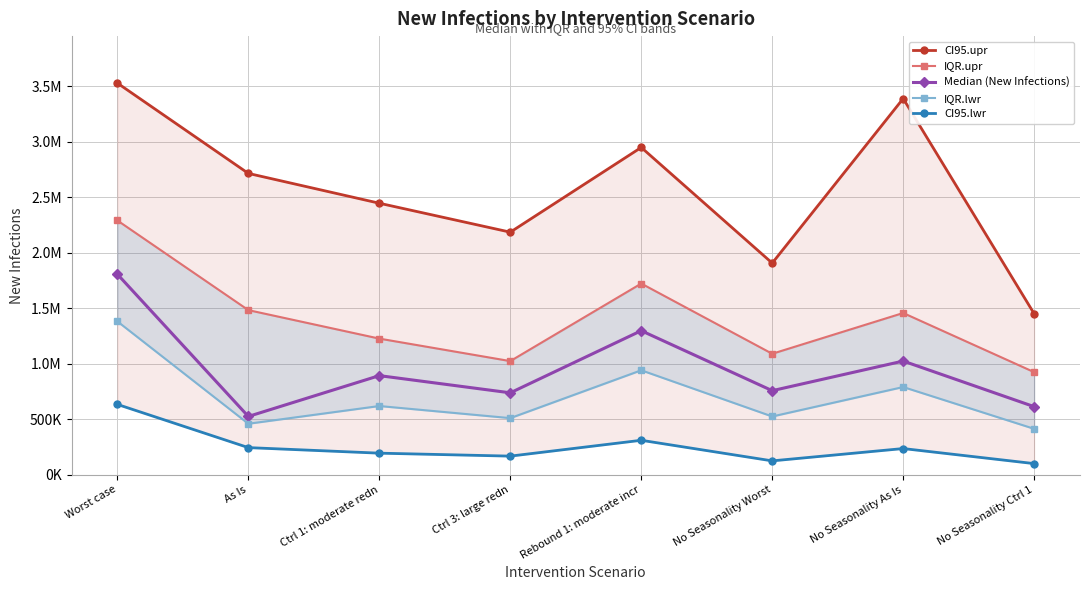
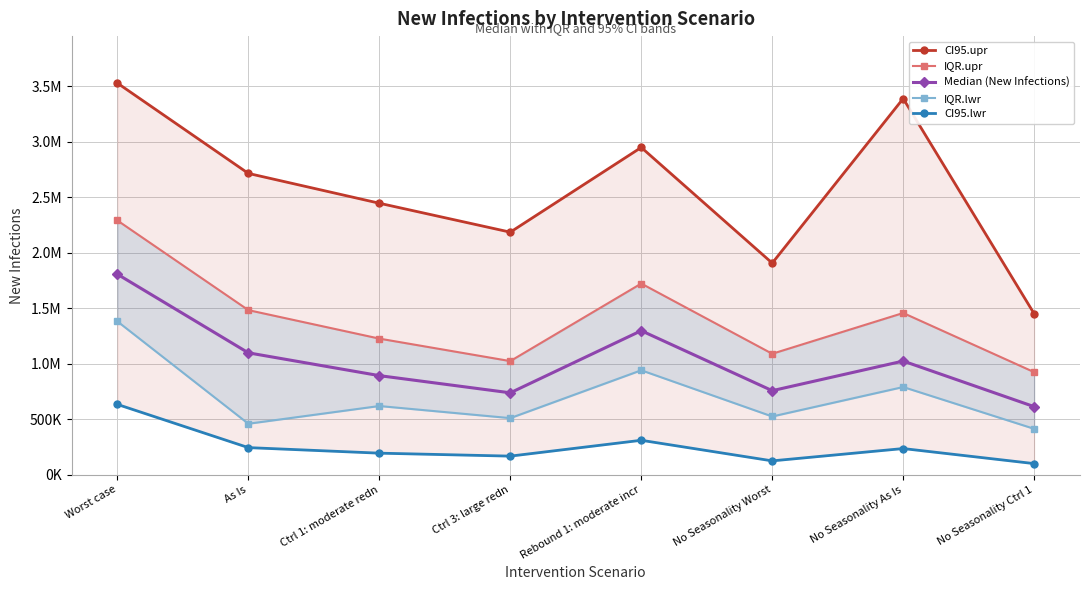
  {
    "CI95.upr": {
      "Worst case": 3530000,
      "As Is": 2720000,
      "Ctrl 1: moderate redn": 2450000,
      "Ctrl 3: large redn": 2190000,
      "Rebound 1: moderate incr": 2950000,
      "No Seasonality Worst": 1910000,
      "No Seasonality As Is": 3390000,
      "No Seasonality Ctrl 1": 1450000
    },
    "IQR.upr": {
      "Worst case": 2290000,
      "As Is": 1480000,
      "Ctrl 1: moderate redn": 1230000,
      "Ctrl 3: large redn": 1020000,
      "Rebound 1: moderate incr": 1720000,
      "No Seasonality Worst": 1090000,
      "No Seasonality As Is": 1460000,
      "No Seasonality Ctrl 1": 920000
    },
    "Median (New Infections)": {
      "Worst case": 1810000,
-     "As Is": 520000,
+     "As Is": 1100000,
      "Ctrl 1: moderate redn": 890000,
      "Ctrl 3: large redn": 740000,
      "Rebound 1: moderate incr": 1300000,
      "No Seasonality Worst": 760000,
      "No Seasonality As Is": 1020000,
      "No Seasonality Ctrl 1": 610000
    },
    "IQR.lwr": {
      "Worst case": 1380000,
      "As Is": 460000,
      "Ctrl 1: moderate redn": 620000,
      "Ctrl 3: large redn": 510000,
      "Rebound 1: moderate incr": 940000,
      "No Seasonality Worst": 520000,
      "No Seasonality As Is": 790000,
      "No Seasonality Ctrl 1": 410000
    },
    "CI95.lwr": {
      "Worst case": 630000,
      "As Is": 240000,
      "Ctrl 1: moderate redn": 190000,
      "Ctrl 3: large redn": 170000,
      "Rebound 1: moderate incr": 310000,
      "No Seasonality Worst": 120000,
      "No Seasonality As Is": 230000,
      "No Seasonality Ctrl 1": 100000
    }
  }
